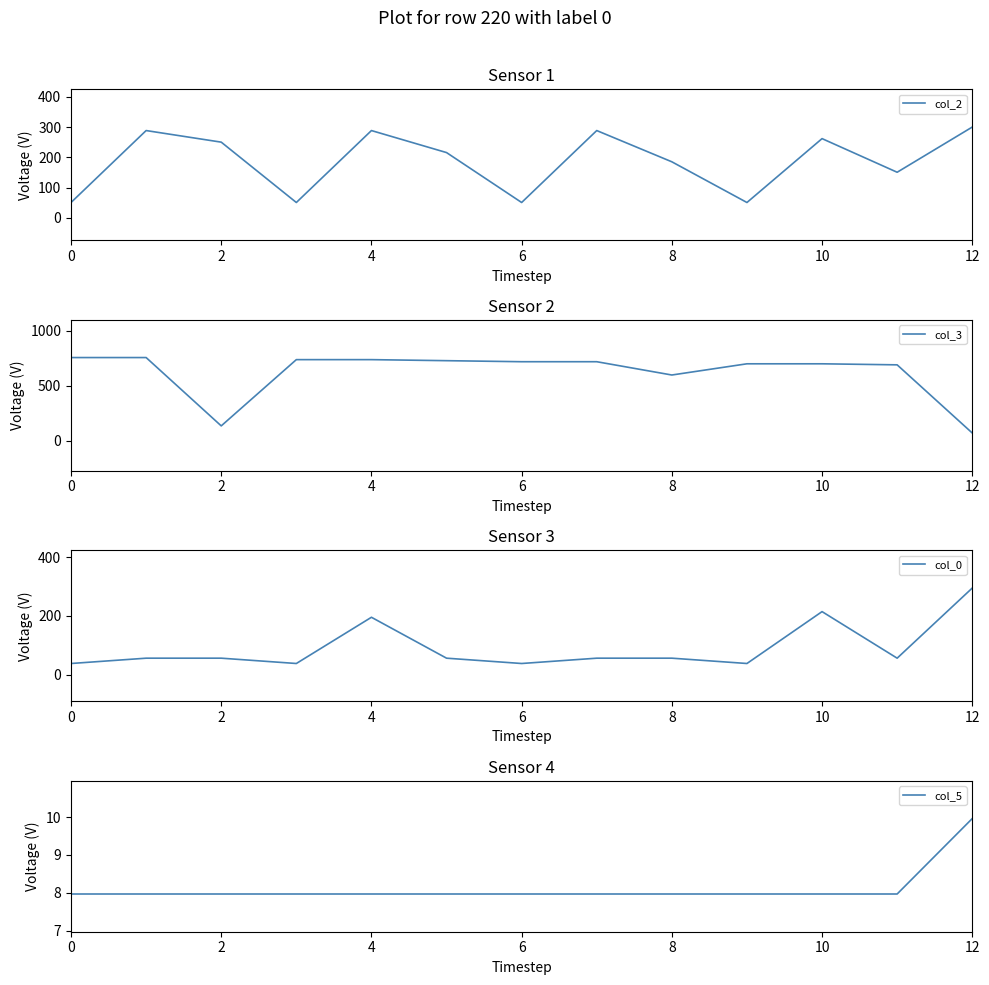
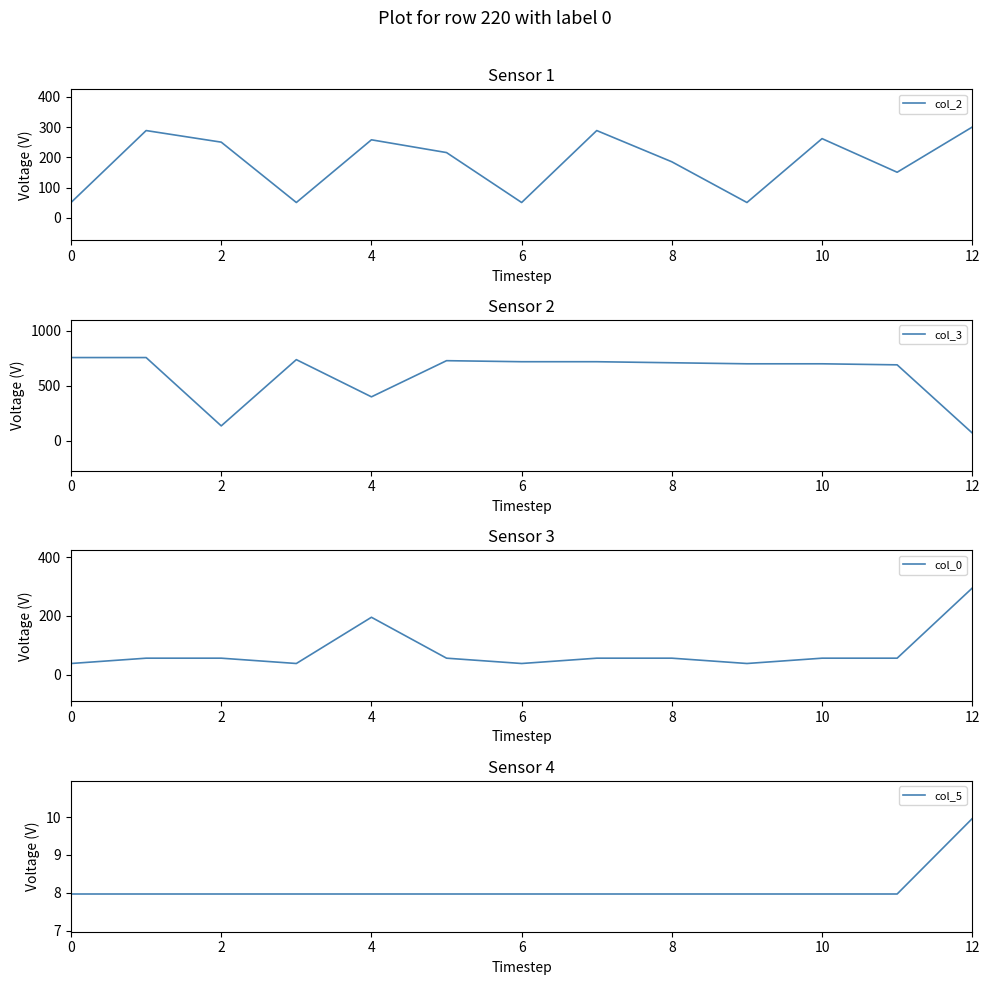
  {
    "Sensor 1": {
      "0": 50,
      "2": 250,
-     "4": 290,
+     "4": 260,
      "6": 50,
      "8": 190,
      "10": 260,
      "12": 300
    },
    "Sensor 2": {
      "0": 760,
      "2": 130,
-     "4": 740,
+     "4": 400,
      "6": 720,
-     "8": 600,
+     "8": 710,
      "10": 700,
      "12": 70
    },
    "Sensor 3": {
      "0": 40,
      "2": 60,
      "4": 200,
      "6": 40,
      "8": 60,
-     "10": 210,
+     "10": 60,
      "12": 300
    },
    "Sensor 4": {
      "0": 8.0,
      "2": 8.0,
      "4": 8.0,
      "6": 8.0,
      "8": 8.0,
      "10": 8.0,
      "12": 10.0
    }
  }
